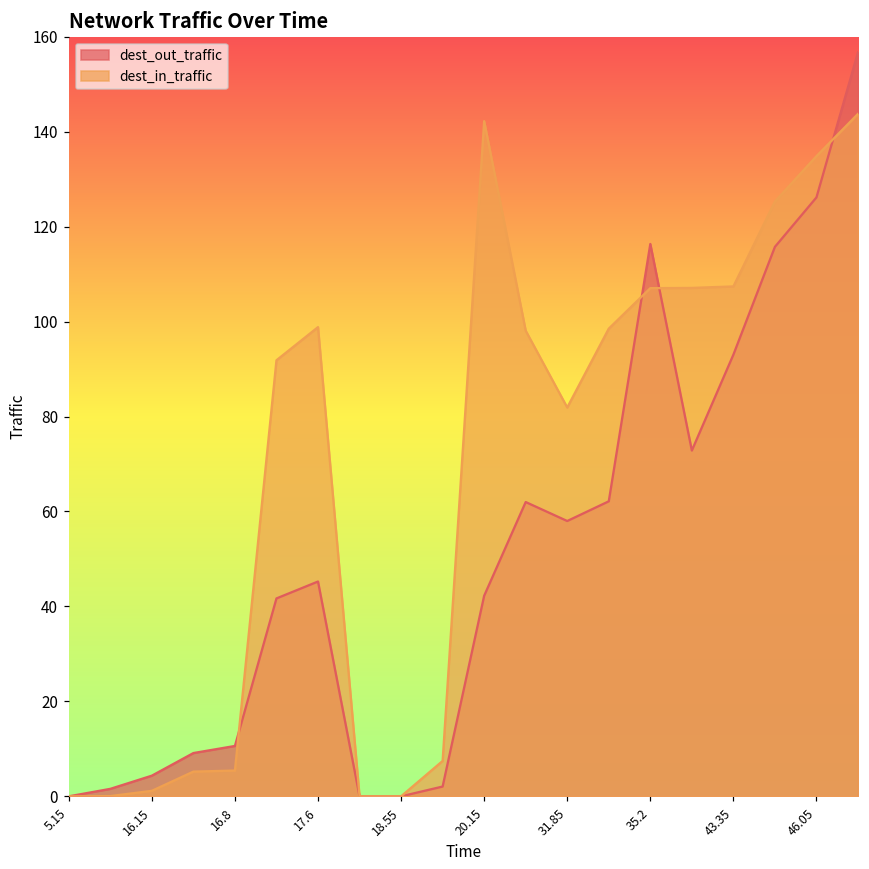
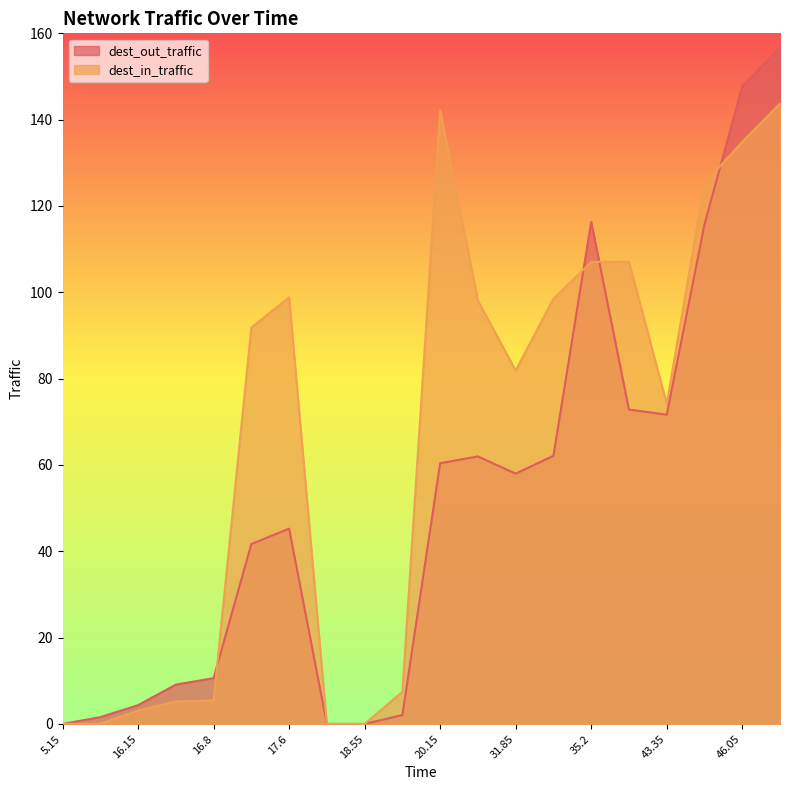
  {
    "dest_out_traffic": {
      "16.15": 4,
      "16.8": 11,
      "17.6": 45,
-     "20.15": 42,
+     "20.15": 60,
      "31.85": 58,
      "35.2": 116,
-     "43.35": 93,
-     "46.05": 126
+     "43.35": 72,
+     "46.05": 148
    },
    "dest_in_traffic": {
-     "16.15": 1,
+     "16.15": 3,
      "16.8": 5,
      "17.6": 99,
      "20.15": 142,
      "31.85": 82,
      "35.2": 107,
-     "43.35": 107,
+     "43.35": 74,
      "46.05": 135
    }
  }
